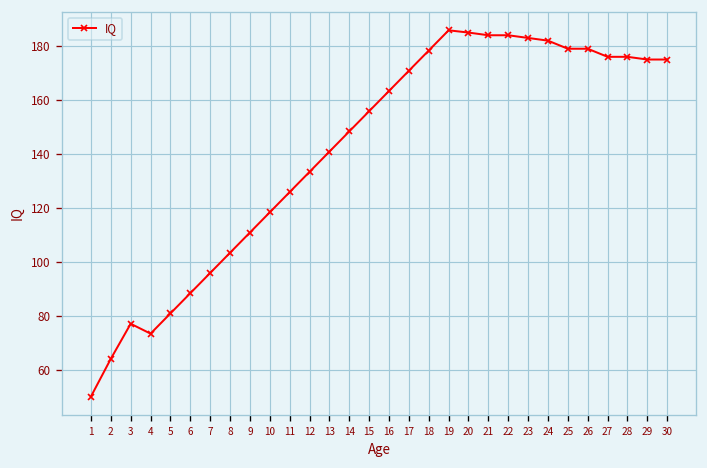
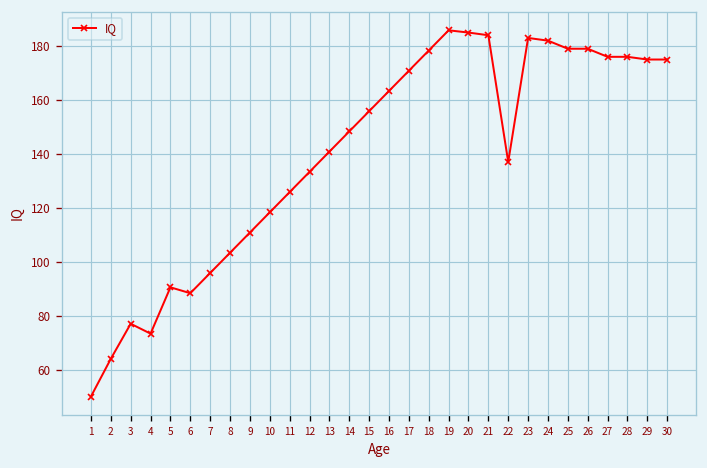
  {
    "1": 50,
    "2": 64,
    "3": 77,
    "4": 73,
-   "5": 81,
+   "5": 91,
    "6": 88,
    "7": 96,
    "8": 103,
    "9": 111,
    "10": 118,
    "11": 126,
    "12": 133,
    "13": 141,
    "14": 148,
    "15": 156,
    "16": 163,
    "17": 171,
    "18": 178,
    "19": 186,
    "20": 185,
    "21": 184,
-   "22": 184,
+   "22": 137,
    "23": 183,
    "24": 182,
    "25": 179,
    "26": 179,
    "27": 176,
    "28": 176,
    "29": 175,
    "30": 175
  }
